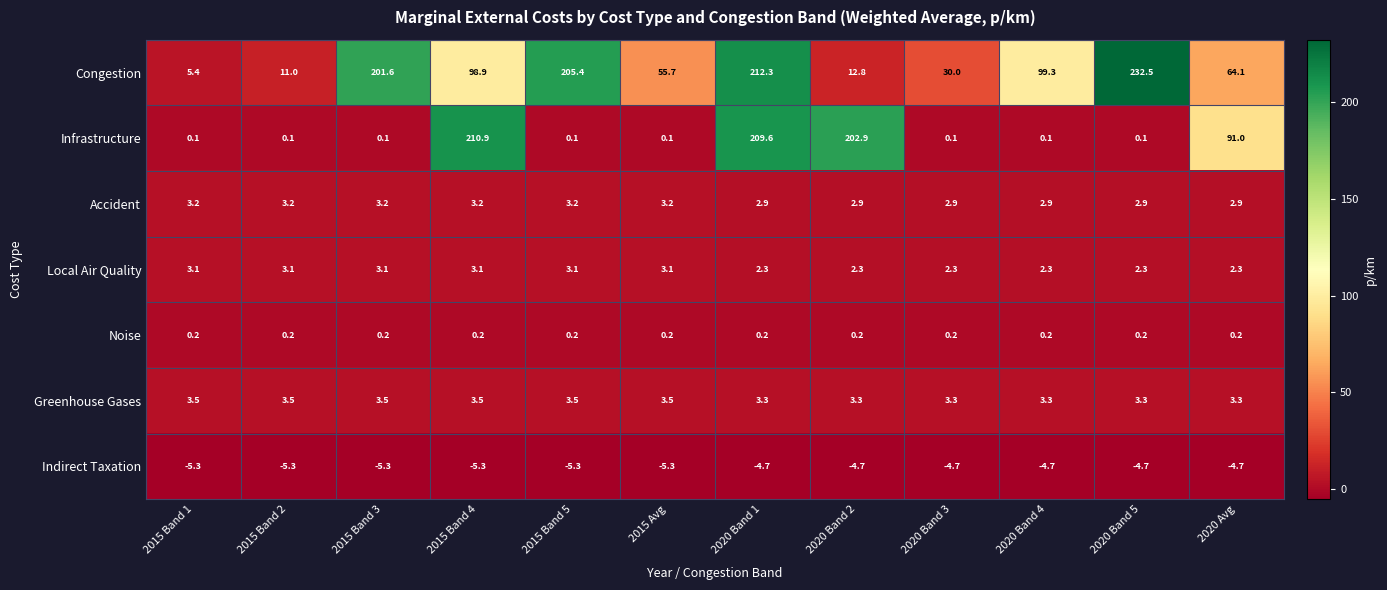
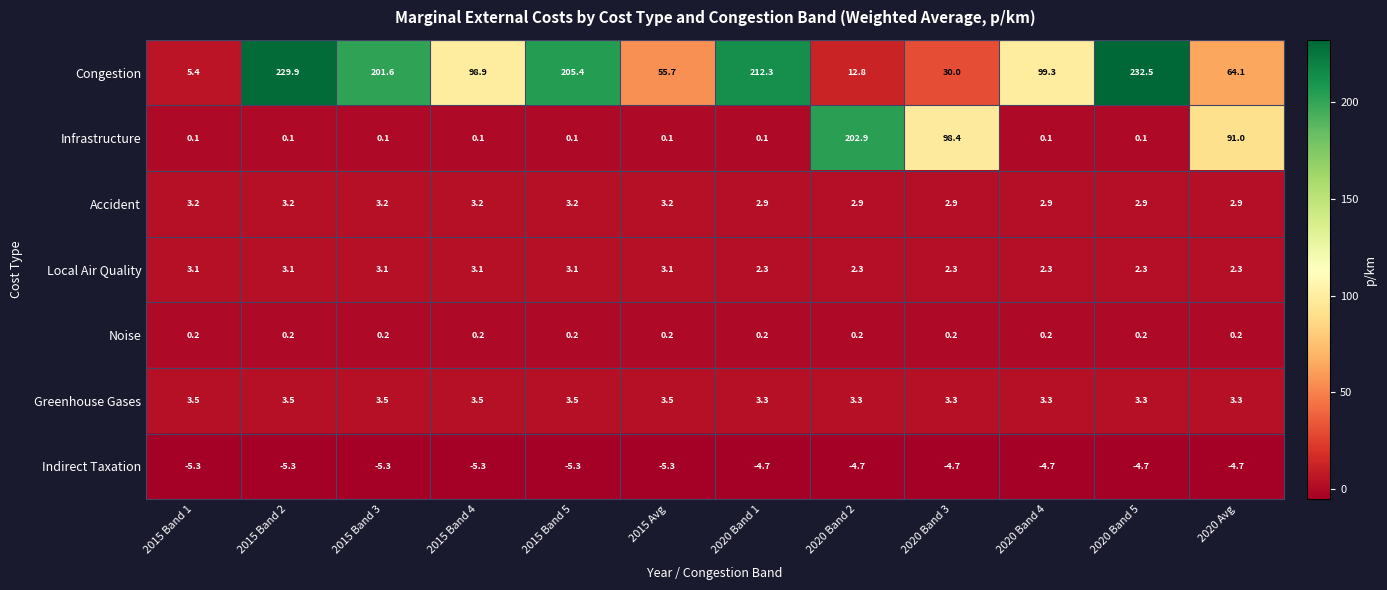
  {
    "Congestion": {
      "2015 Band 1": 5.4,
-     "2015 Band 2": 11.0,
+     "2015 Band 2": 229.9,
      "2015 Band 3": 201.6,
      "2015 Band 4": 98.9,
      "2015 Band 5": 205.4,
      "2015 Avg": 55.7,
      "2020 Band 1": 212.3,
      "2020 Band 2": 12.8,
      "2020 Band 3": 30.0,
      "2020 Band 4": 99.3,
      "2020 Band 5": 232.5,
      "2020 Avg": 64.1
    },
    "Infrastructure": {
      "2015 Band 1": 0.1,
      "2015 Band 2": 0.1,
      "2015 Band 3": 0.1,
-     "2015 Band 4": 210.9,
+     "2015 Band 4": 0.1,
      "2015 Band 5": 0.1,
      "2015 Avg": 0.1,
-     "2020 Band 1": 209.6,
+     "2020 Band 1": 0.1,
      "2020 Band 2": 202.9,
-     "2020 Band 3": 0.1,
+     "2020 Band 3": 98.4,
      "2020 Band 4": 0.1,
      "2020 Band 5": 0.1,
      "2020 Avg": 91.0
    },
    "Accident": {
      "2015 Band 1": 3.2,
      "2015 Band 2": 3.2,
      "2015 Band 3": 3.2,
      "2015 Band 4": 3.2,
      "2015 Band 5": 3.2,
      "2015 Avg": 3.2,
      "2020 Band 1": 2.9,
      "2020 Band 2": 2.9,
      "2020 Band 3": 2.9,
      "2020 Band 4": 2.9,
      "2020 Band 5": 2.9,
      "2020 Avg": 2.9
    },
    "Local Air Quality": {
      "2015 Band 1": 3.1,
      "2015 Band 2": 3.1,
      "2015 Band 3": 3.1,
      "2015 Band 4": 3.1,
      "2015 Band 5": 3.1,
      "2015 Avg": 3.1,
      "2020 Band 1": 2.3,
      "2020 Band 2": 2.3,
      "2020 Band 3": 2.3,
      "2020 Band 4": 2.3,
      "2020 Band 5": 2.3,
      "2020 Avg": 2.3
    },
    "Noise": {
      "2015 Band 1": 0.2,
      "2015 Band 2": 0.2,
      "2015 Band 3": 0.2,
      "2015 Band 4": 0.2,
      "2015 Band 5": 0.2,
      "2015 Avg": 0.2,
      "2020 Band 1": 0.2,
      "2020 Band 2": 0.2,
      "2020 Band 3": 0.2,
      "2020 Band 4": 0.2,
      "2020 Band 5": 0.2,
      "2020 Avg": 0.2
    },
    "Greenhouse Gases": {
      "2015 Band 1": 3.5,
      "2015 Band 2": 3.5,
      "2015 Band 3": 3.5,
      "2015 Band 4": 3.5,
      "2015 Band 5": 3.5,
      "2015 Avg": 3.5,
      "2020 Band 1": 3.3,
      "2020 Band 2": 3.3,
      "2020 Band 3": 3.3,
      "2020 Band 4": 3.3,
      "2020 Band 5": 3.3,
      "2020 Avg": 3.3
    },
    "Indirect Taxation": {
      "2015 Band 1": -5.3,
      "2015 Band 2": -5.3,
      "2015 Band 3": -5.3,
      "2015 Band 4": -5.3,
      "2015 Band 5": -5.3,
      "2015 Avg": -5.3,
      "2020 Band 1": -4.7,
      "2020 Band 2": -4.7,
      "2020 Band 3": -4.7,
      "2020 Band 4": -4.7,
      "2020 Band 5": -4.7,
      "2020 Avg": -4.7
    }
  }
